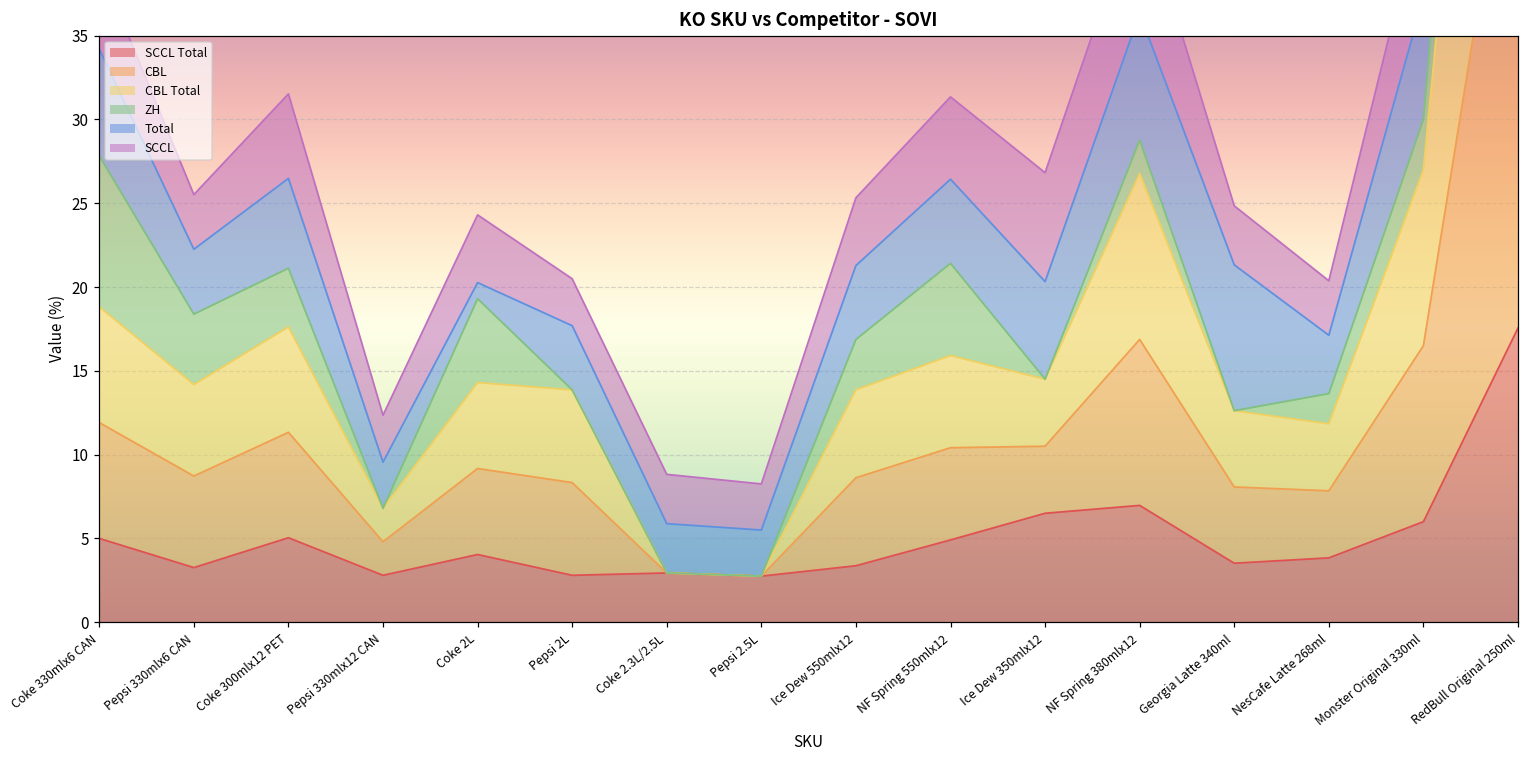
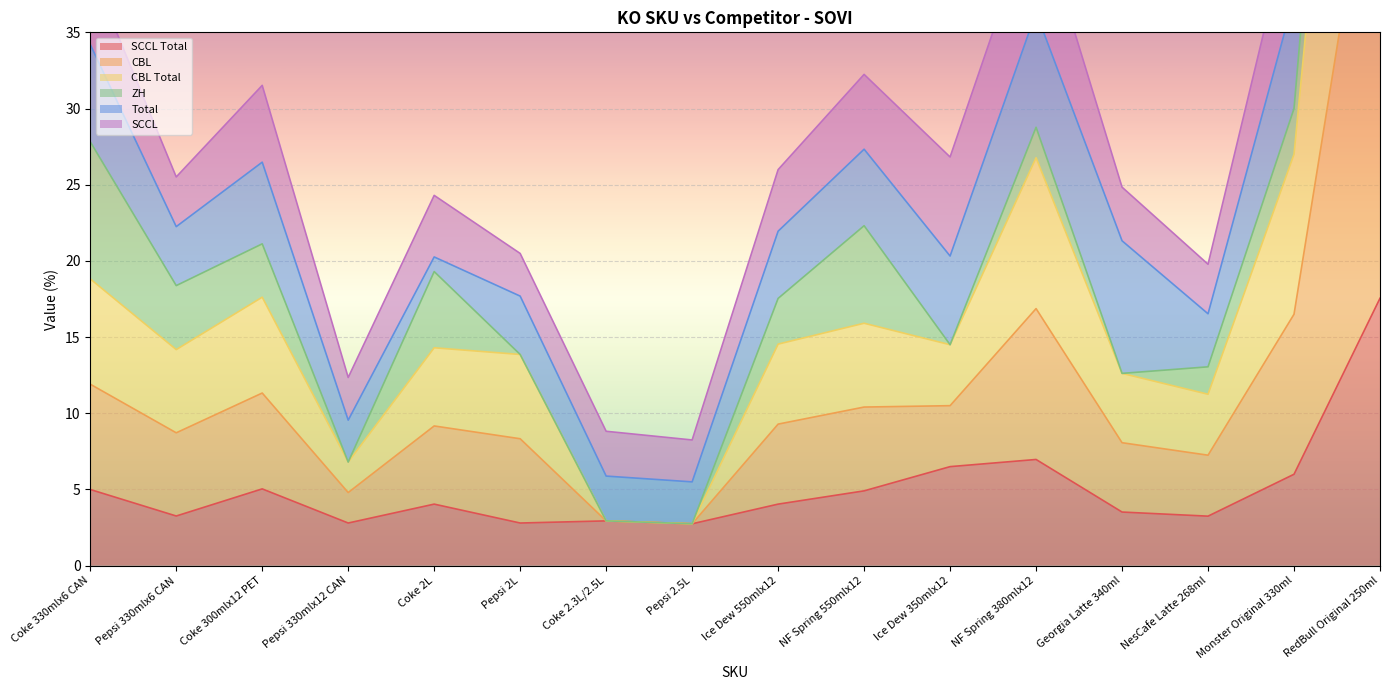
  {
    "SCCL Total": {
      "Coke 330mlx6 CAN": 5.0,
      "Pepsi 330mlx6 CAN": 3.3,
      "Coke 300mlx12 PET": 5.0,
      "Pepsi 330mlx12 CAN": 2.8,
      "Coke 2L": 4.0,
      "Pepsi 2L": 2.8,
-     "Ice Dew 550mlx12": 3.4,
+     "Ice Dew 550mlx12": 4.0,
      "NF Spring 550mlx12": 4.9,
      "Ice Dew 350mlx12": 6.5,
      "NF Spring 380mlx12": 7.0,
      "Georgia Latte 340ml": 3.5,
-     "NesCafe Latte 268ml": 3.8,
+     "NesCafe Latte 268ml": 3.3,
      "Monster Original 330ml": 6.0,
      "RedBull Original 250ml": 17.6
    },
    "ZH": {
      "Coke 330mlx6 CAN": 9.0,
      "Pepsi 330mlx6 CAN": 4.2,
      "Coke 300mlx12 PET": 3.5,
      "Coke 2L": 5.0,
      "Ice Dew 550mlx12": 3.0,
-     "NF Spring 550mlx12": 5.5,
+     "NF Spring 550mlx12": 6.4,
      "NF Spring 380mlx12": 2.0,
      "NesCafe Latte 268ml": 1.8,
      "Monster Original 330ml": 3.0
    },
    "Total": {
      "Coke 330mlx6 CAN": 6.4,
      "Pepsi 330mlx6 CAN": 3.9,
      "Coke 300mlx12 PET": 5.4,
      "Pepsi 330mlx12 CAN": 2.8,
      "Coke 2L": 1.0,
      "Pepsi 2L": 3.8,
      "Coke 2.3L/2.5L": 2.9,
      "Pepsi 2.5L": 2.8,
      "Ice Dew 550mlx12": 4.4,
      "NF Spring 550mlx12": 5.0,
      "Ice Dew 350mlx12": 5.8,
      "Georgia Latte 340ml": 8.7,
      "NesCafe Latte 268ml": 3.5
    },
    "SCCL": {
      "Pepsi 330mlx6 CAN": 3.3,
      "Coke 300mlx12 PET": 5.0,
      "Pepsi 330mlx12 CAN": 2.8,
      "Coke 2L": 4.0,
      "Pepsi 2L": 2.8,
      "Coke 2.3L/2.5L": 2.9,
      "Pepsi 2.5L": 2.8,
      "Ice Dew 550mlx12": 4.0,
      "NF Spring 550mlx12": 4.9,
      "Ice Dew 350mlx12": 6.5,
      "Georgia Latte 340ml": 3.5,
      "NesCafe Latte 268ml": 3.3
    }
  }
